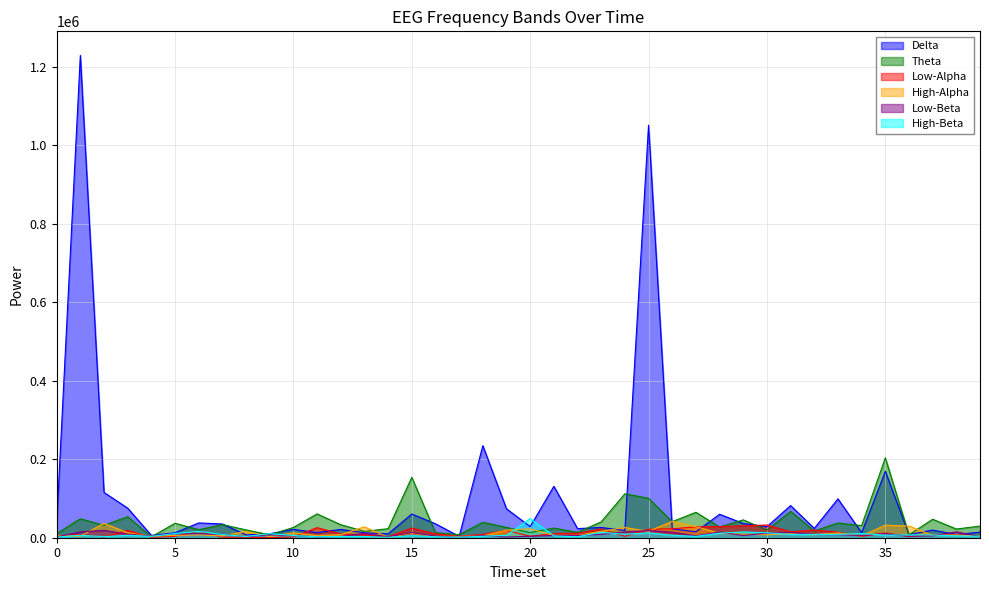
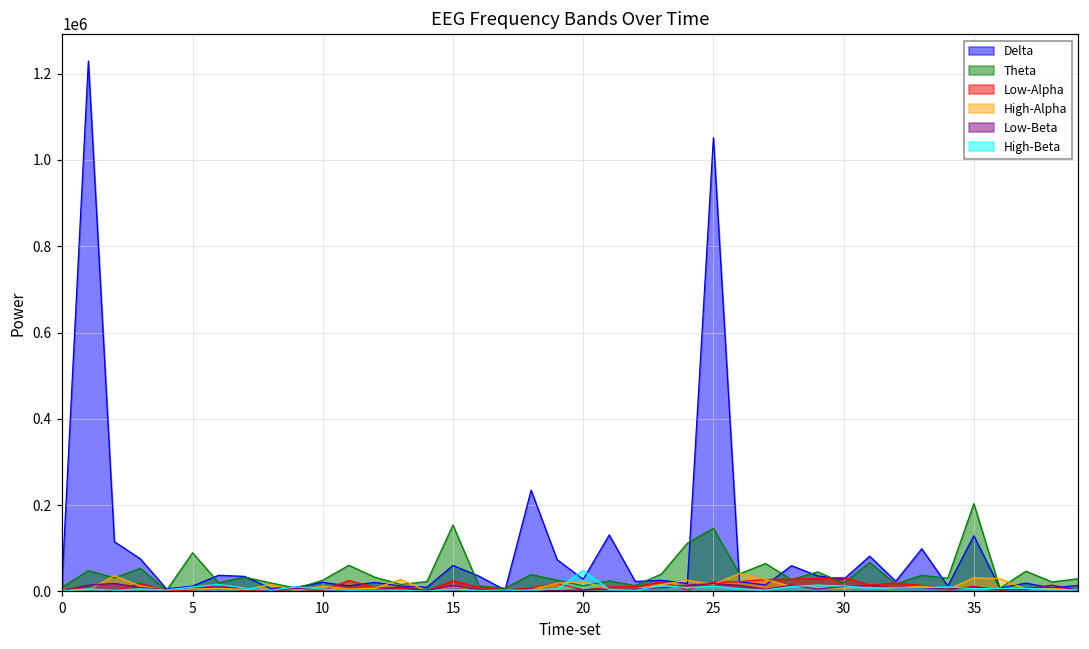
  {
    "Delta": {
      "0": 40000,
      "15": 60000,
      "25": 1050000,
-     "35": 170000
+     "35": 130000
    },
    "Theta": {
-     "5": 40000,
+     "5": 90000,
      "15": 150000,
      "20": 10000,
-     "25": 100000,
+     "25": 150000,
      "30": 20000,
      "35": 200000
    },
    "Low-Alpha": {
      "15": 20000
    },
    "High-Alpha": {
      "10": 10000,
      "35": 30000
    },
    "High-Beta": {
      "20": 50000
    }
  }
